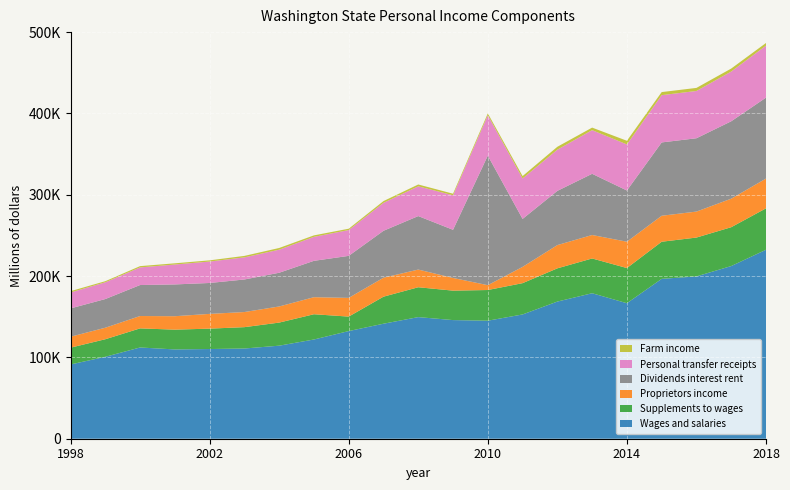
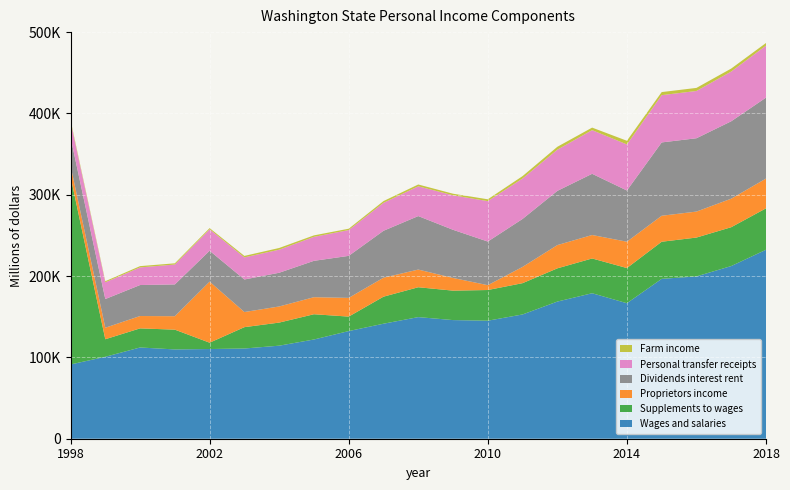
  {
    "Wages and salaries": {
      "1998": 90000,
      "2002": 110000,
      "2006": 130000,
      "2010": 150000,
      "2014": 170000,
      "2018": 230000
    },
    "Supplements to wages": {
-     "1998": 20000,
-     "2002": 30000,
+     "1998": 230000,
+     "2002": 10000,
      "2006": 20000,
      "2010": 40000,
      "2014": 40000,
      "2018": 50000
    },
    "Proprietors income": {
      "1998": 10000,
-     "2002": 20000,
+     "2002": 80000,
      "2006": 20000,
      "2010": 10000,
      "2014": 30000,
      "2018": 40000
    },
    "Dividends interest rent": {
      "1998": 30000,
      "2002": 40000,
      "2006": 50000,
-     "2010": 160000,
+     "2010": 50000,
      "2014": 60000,
      "2018": 100000
    },
    "Personal transfer receipts": {
      "2014": 60000,
      "2018": 60000
    },
    "Farm income": {
      "2014": 0,
      "2018": 0
    }
  }
